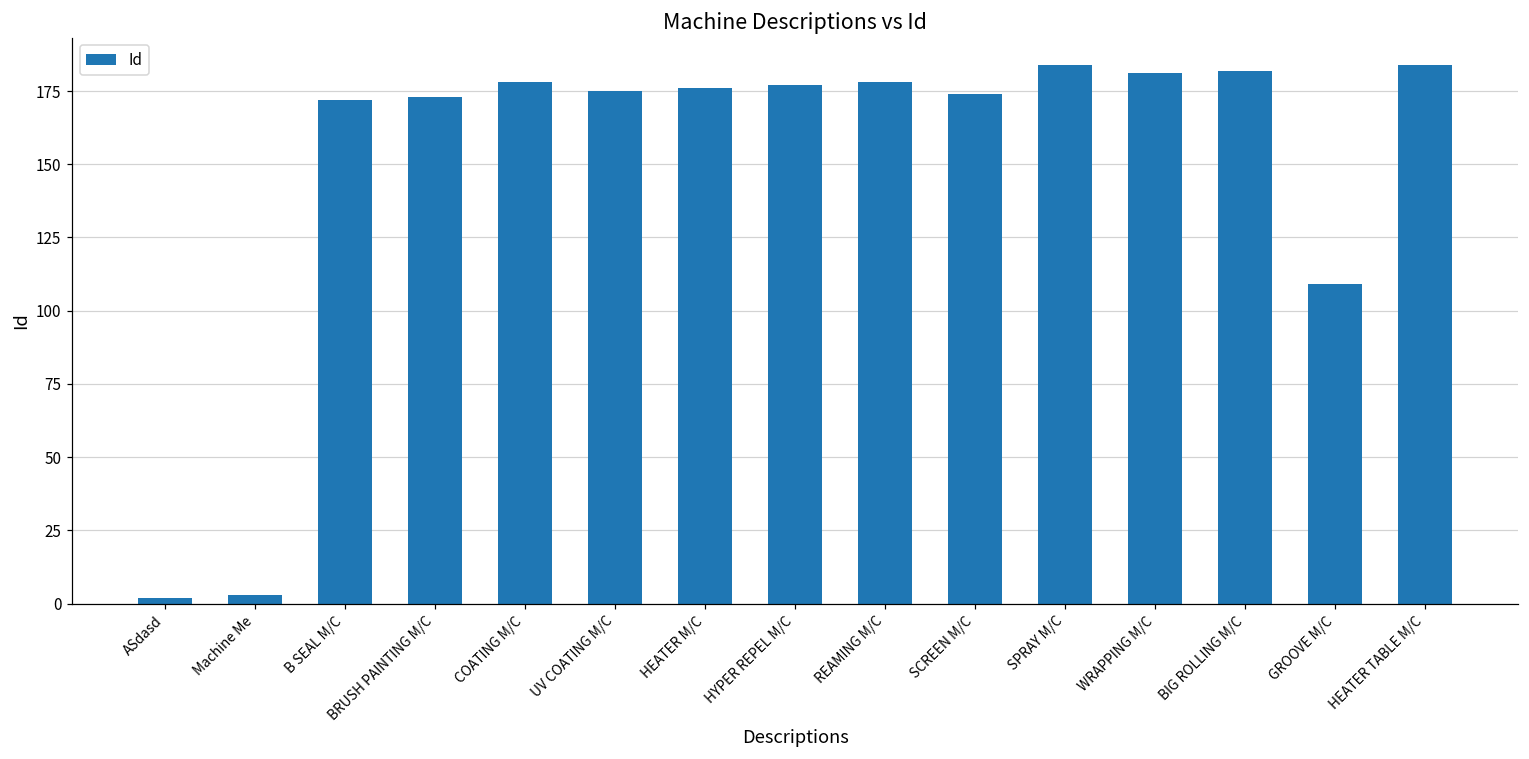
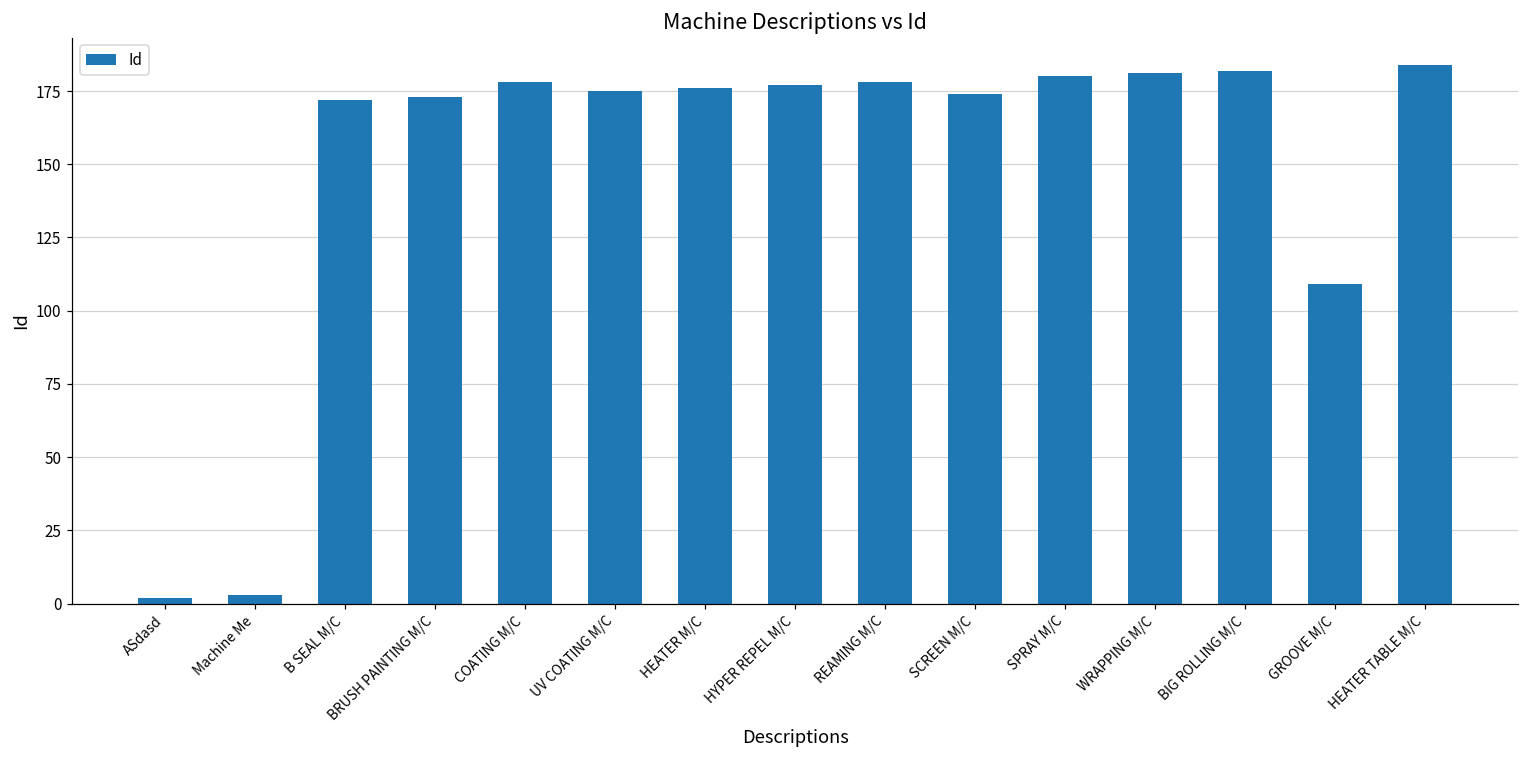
  {
    "ASdasd": 2,
    "Machine Me": 3,
    "B SEAL M/C": 172,
    "BRUSH PAINTING M/C": 173,
    "COATING M/C": 178,
    "UV COATING M/C": 175,
    "HEATER M/C": 176,
    "HYPER REPEL M/C": 177,
    "REAMING M/C": 178,
    "SCREEN M/C": 174,
-   "SPRAY M/C": 184,
+   "SPRAY M/C": 180,
    "WRAPPING M/C": 181,
    "BIG ROLLING M/C": 182,
    "GROOVE M/C": 109,
    "HEATER TABLE M/C": 184
  }
